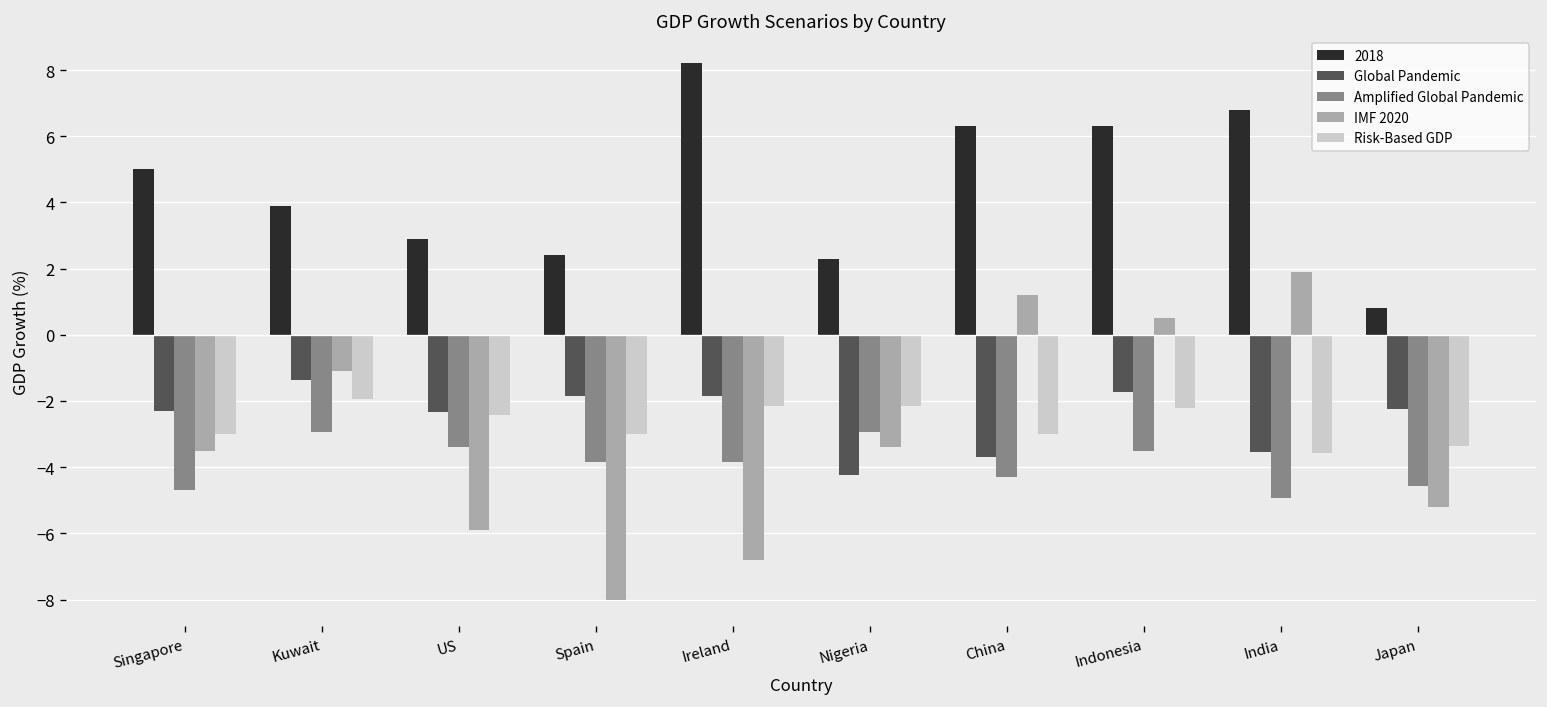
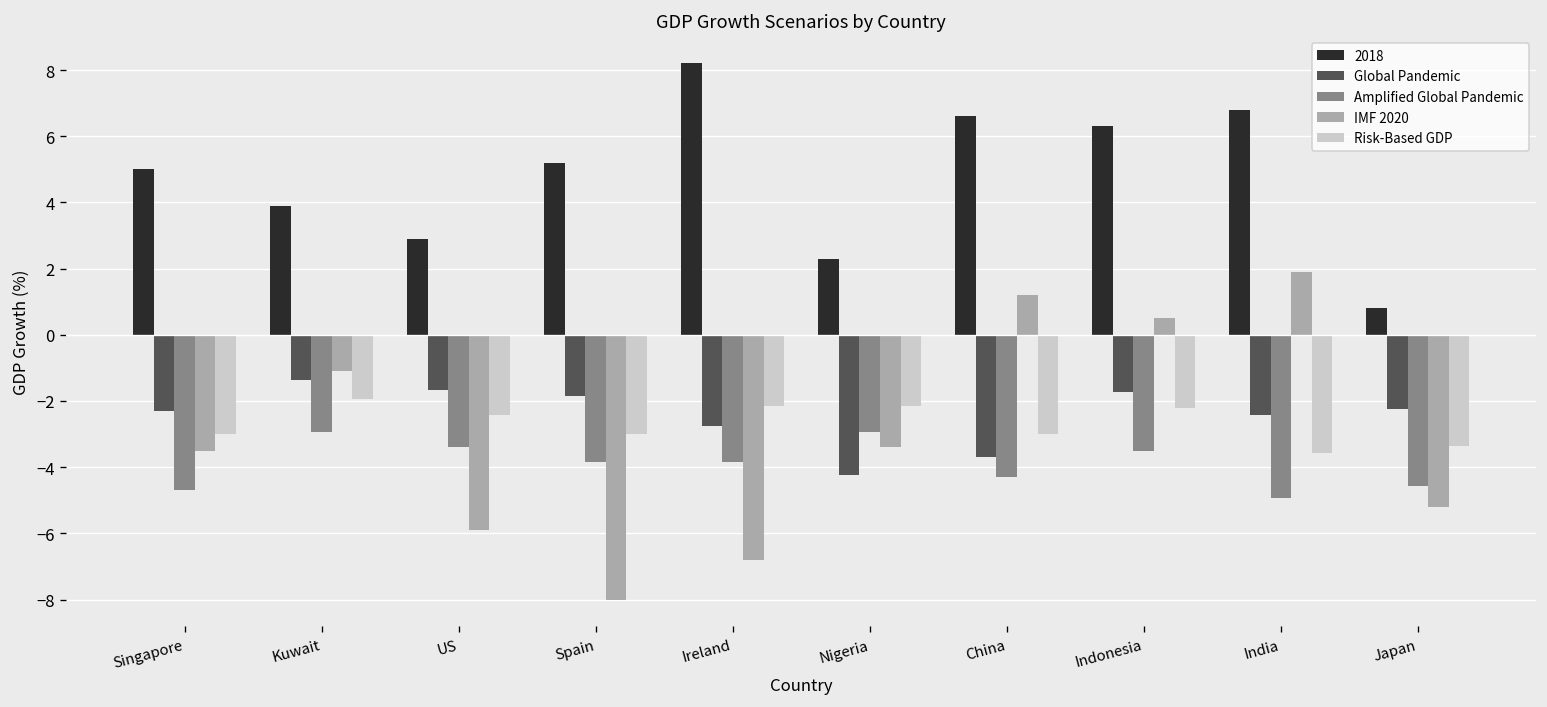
  {
    "2018": {
      "Singapore": 5.0,
      "Kuwait": 3.9,
      "US": 2.9,
-     "Spain": 2.4,
+     "Spain": 5.2,
      "Ireland": 8.2,
      "Nigeria": 2.3,
-     "China": 6.3,
+     "China": 6.6,
      "Indonesia": 6.3,
      "India": 6.8,
      "Japan": 0.8
    },
    "Global Pandemic": {
      "Singapore": -2.3,
      "Kuwait": -1.4,
-     "US": -2.3,
+     "US": -1.7,
      "Spain": -1.9,
-     "Ireland": -1.9,
+     "Ireland": -2.8,
      "Nigeria": -4.3,
      "China": -3.7,
      "Indonesia": -1.7,
-     "India": -3.6,
+     "India": -2.4,
      "Japan": -2.2
    }
  }
